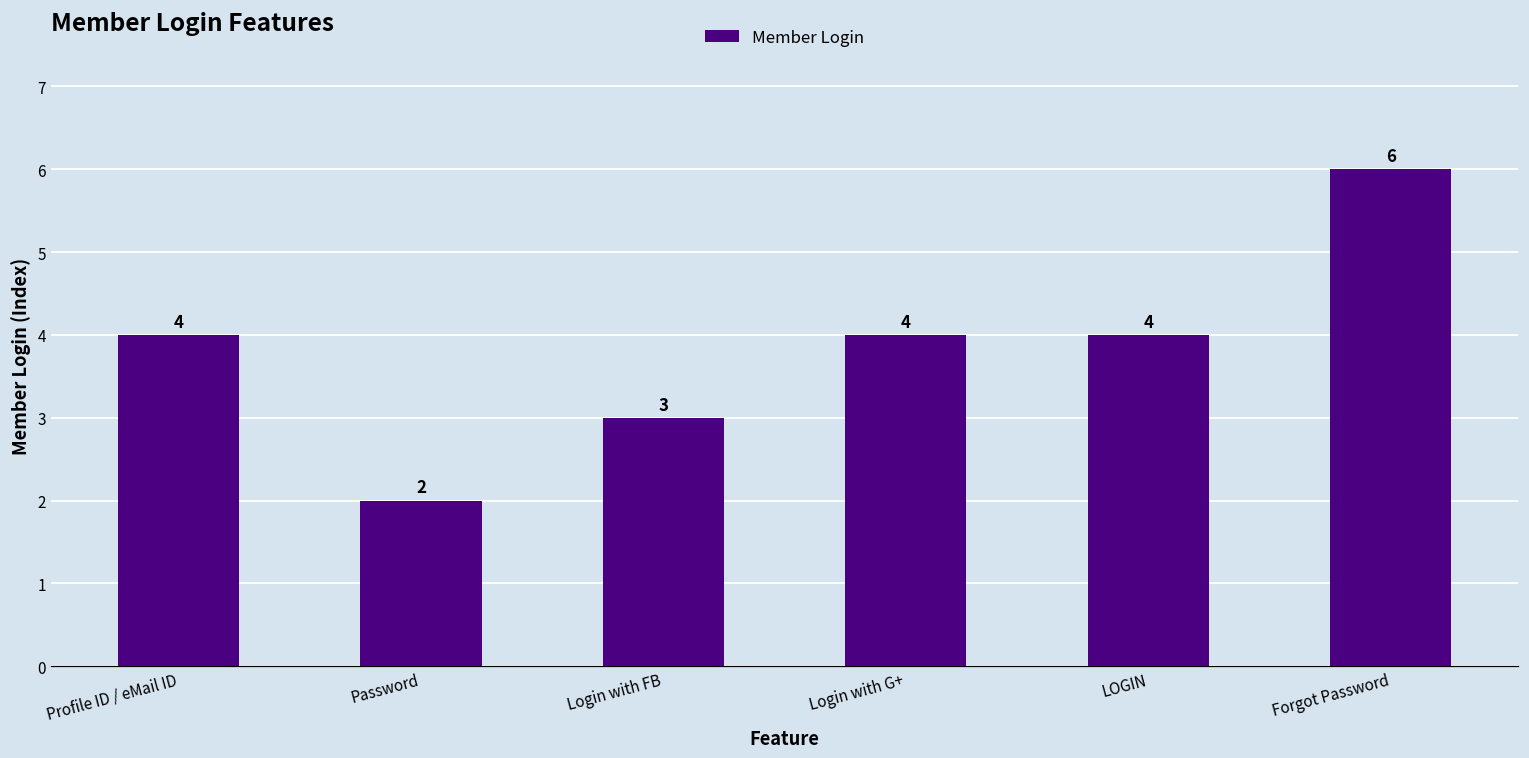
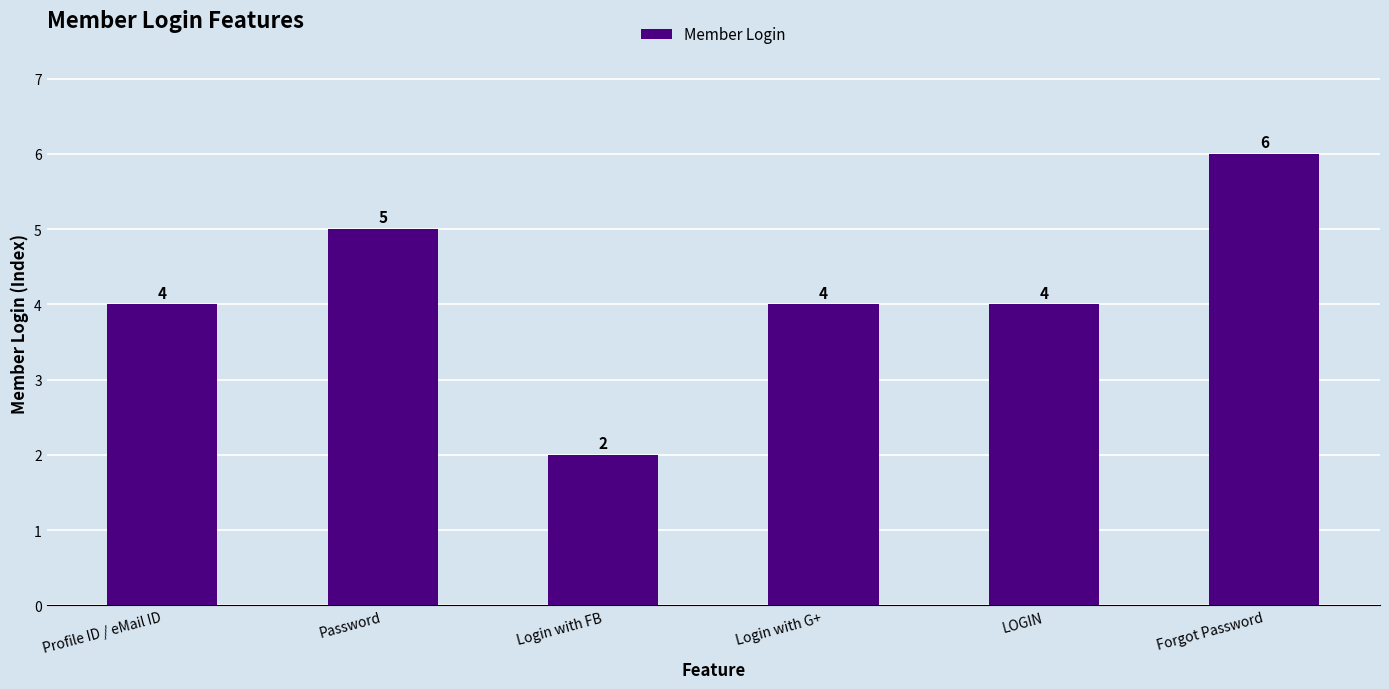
  {
    "Profile ID / eMail ID": 4,
-   "Password": 2,
-   "Login with FB": 3,
+   "Password": 5,
+   "Login with FB": 2,
    "Login with G+": 4,
    "LOGIN": 4,
    "Forgot Password": 6
  }
